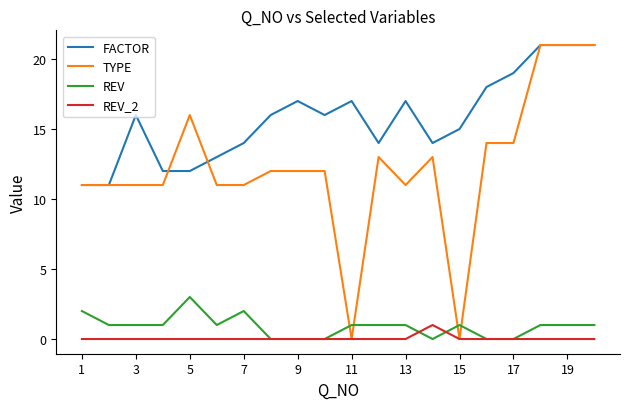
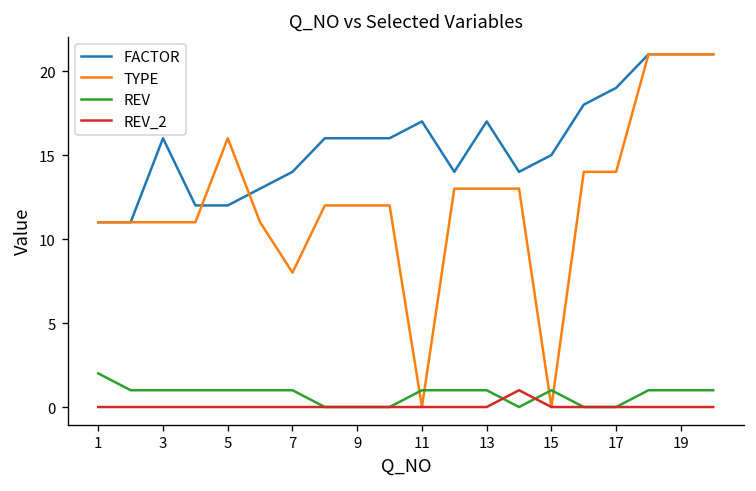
  {
    "FACTOR": {
      "5": 12,
      "7": 14,
-     "9": 17,
+     "9": 16,
      "11": 17,
      "13": 17,
      "15": 15,
      "17": 19
    },
    "TYPE": {
      "3": 11,
      "5": 16,
-     "7": 11,
+     "7": 8,
      "9": 12,
-     "13": 11,
+     "13": 13,
      "17": 14
    },
    "REV": {
      "1": 2,
      "3": 1,
-     "5": 3,
-     "7": 2,
+     "5": 1,
+     "7": 1,
      "11": 1,
      "13": 1,
      "15": 1,
      "19": 1
    },
    "REV_2": {
      "1": 0,
      "3": 0,
      "5": 0,
      "7": 0,
      "13": 0,
      "19": 0
    }
  }
